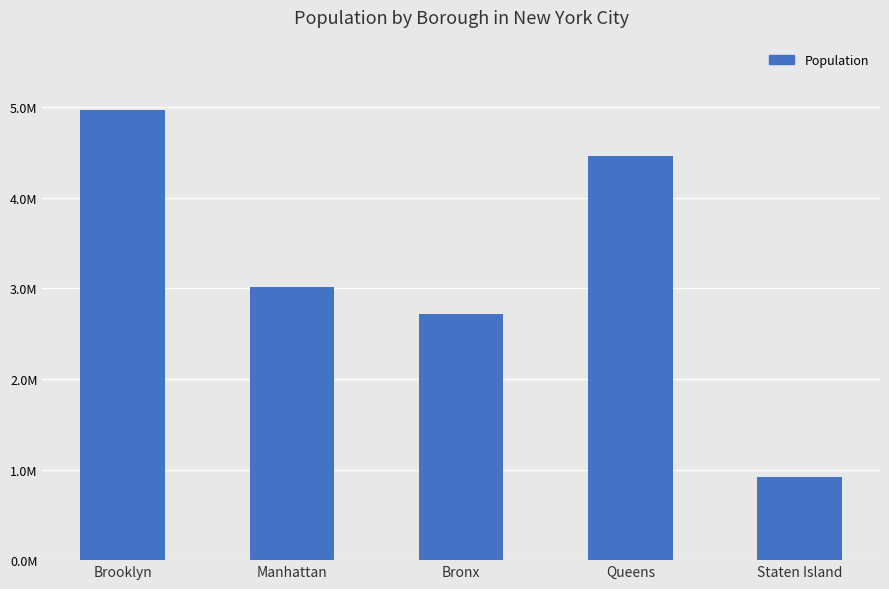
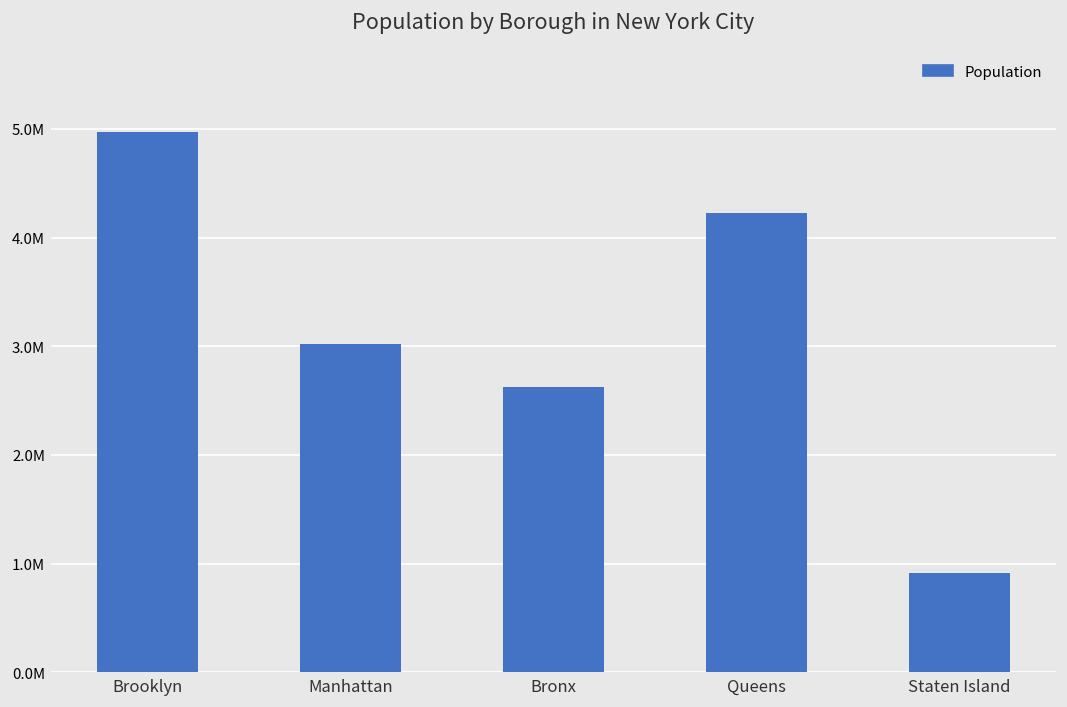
  {
    "Brooklyn": 5000000,
    "Manhattan": 3000000,
-   "Bronx": 2700000,
-   "Queens": 4500000,
+   "Bronx": 2600000,
+   "Queens": 4200000,
    "Staten Island": 900000
  }
